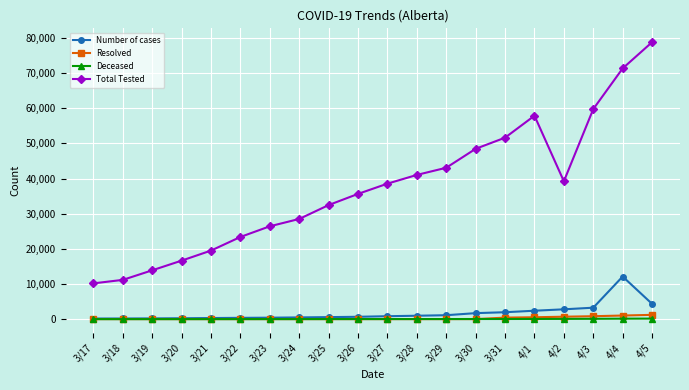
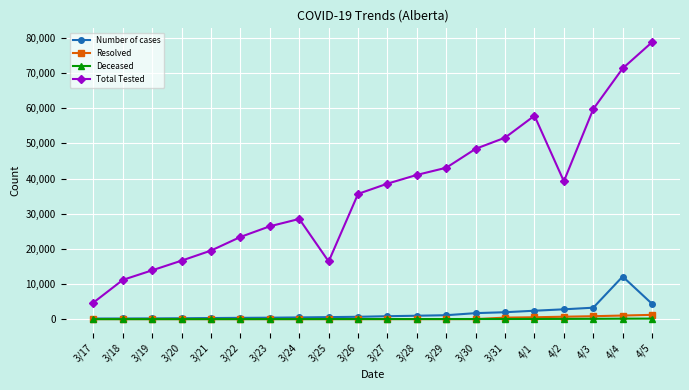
  {
    "Number of cases": {
      "3/27": "1,000",
      "3/28": "1,000",
      "3/29": "1,000",
      "3/30": "2,000",
      "3/31": "2,000",
      "4/1": "2,000",
      "4/2": "3,000",
      "4/3": "3,000",
      "4/4": "12,000",
      "4/5": "4,000"
    },
    "Resolved": {
      "4/3": "1,000",
      "4/4": "1,000",
      "4/5": "1,000"
    },
    "Deceased": {
      "4/3": "0",
      "4/4": "0",
      "4/5": "0"
    },
    "Total Tested": {
-     "3/17": "10,000",
+     "3/17": "5,000",
      "3/18": "11,000",
      "3/19": "14,000",
      "3/20": "17,000",
      "3/21": "20,000",
      "3/22": "23,000",
      "3/23": "26,000",
      "3/24": "29,000",
-     "3/25": "32,000",
+     "3/25": "16,000",
      "3/26": "36,000",
      "3/27": "39,000",
      "3/28": "41,000",
      "3/29": "43,000",
      "3/30": "48,000",
      "3/31": "52,000",
      "4/1": "58,000",
      "4/2": "39,000",
      "4/3": "60,000",
      "4/4": "71,000",
      "4/5": "79,000"
    }
  }
